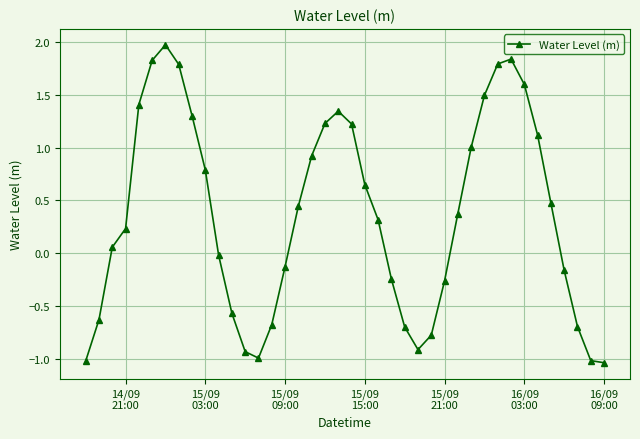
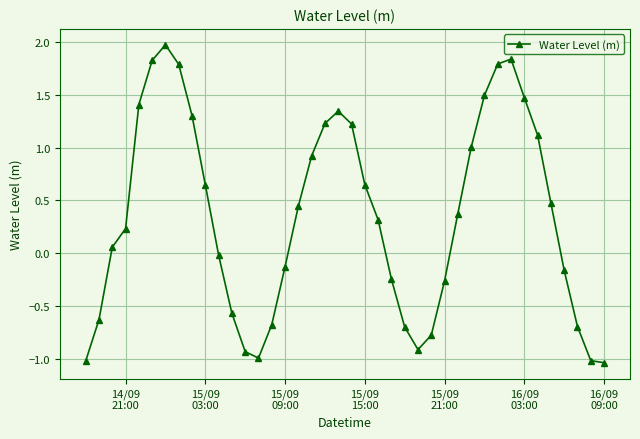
  {
    "14/09 21:00": 0.23,
-   "15/09 03:00": 0.79,
+   "15/09 03:00": 0.65,
    "15/09 09:00": -0.13,
    "15/09 15:00": 0.65,
    "15/09 21:00": -0.26,
-   "16/09 03:00": 1.60,
+   "16/09 03:00": 1.47,
    "16/09 09:00": -1.04
  }
